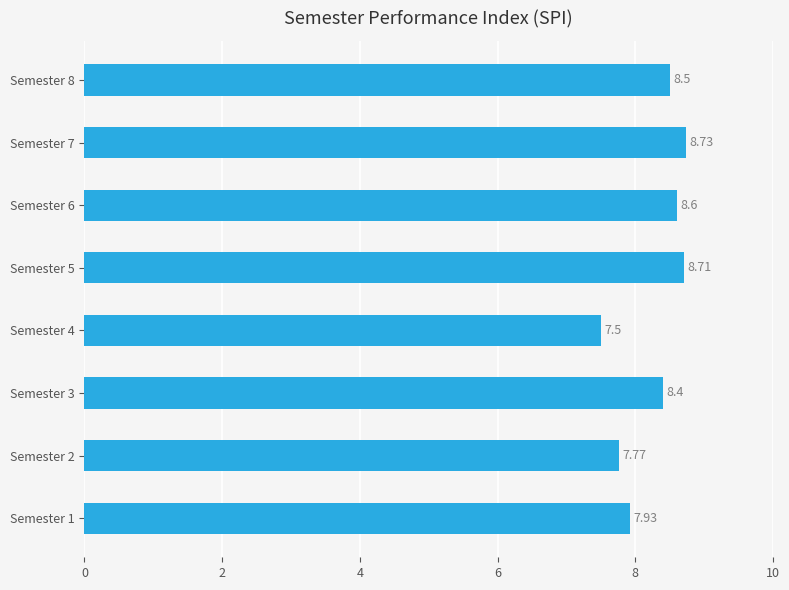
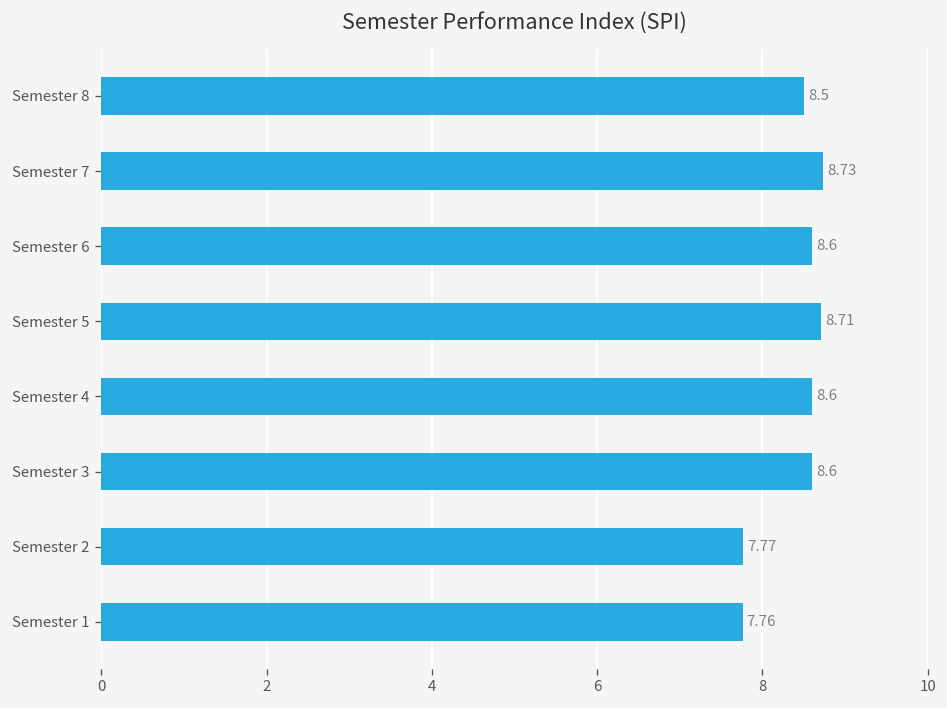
  {
    "Semester 8": 8.5,
    "Semester 7": 8.73,
    "Semester 6": 8.6,
    "Semester 5": 8.71,
-   "Semester 4": 7.5,
-   "Semester 3": 8.4,
+   "Semester 4": 8.6,
+   "Semester 3": 8.6,
    "Semester 2": 7.77,
-   "Semester 1": 7.93
+   "Semester 1": 7.76
  }
